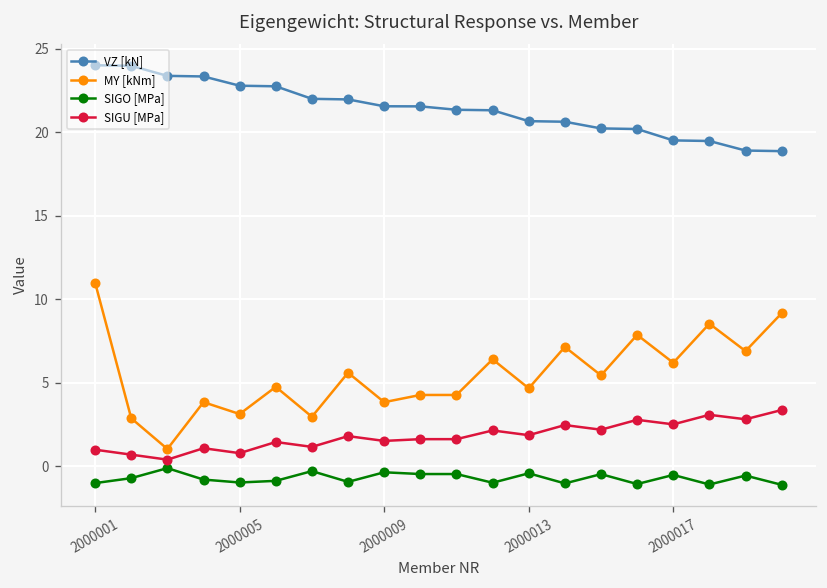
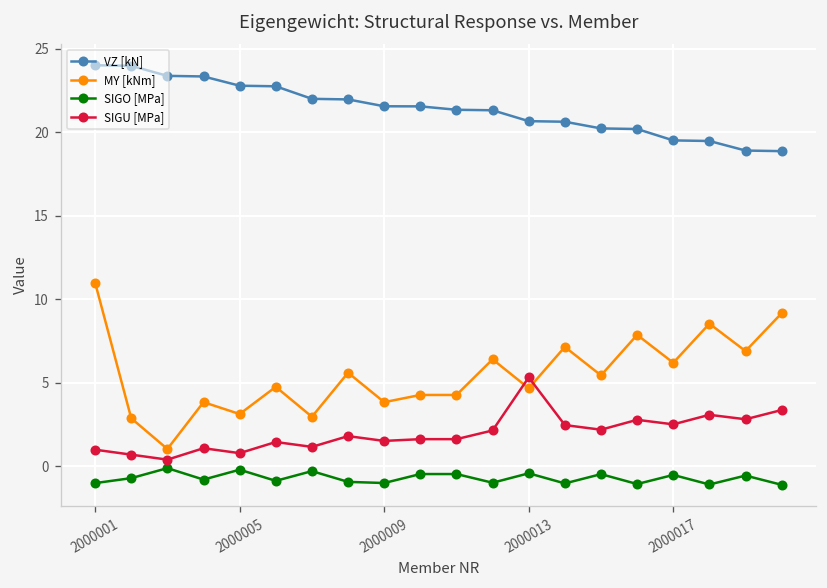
  {
    "VZ [kN]": {
      "2000005": 22.8,
      "2000009": 21.6,
      "2000013": 20.7,
      "2000017": 19.5
    },
    "MY [kNm]": {
      "2000001": 11.0,
      "2000005": 3.1,
      "2000009": 3.8,
      "2000013": 4.7,
      "2000017": 6.2
    },
    "SIGO [MPa]": {
      "2000001": -1.0,
-     "2000005": -1.0,
-     "2000009": -0.4,
+     "2000005": -0.2,
+     "2000009": -1.0,
      "2000013": -0.4,
      "2000017": -0.5
    },
    "SIGU [MPa]": {
      "2000001": 1.0,
      "2000005": 0.8,
      "2000009": 1.5,
-     "2000013": 1.9,
+     "2000013": 5.3,
      "2000017": 2.5
    }
  }
